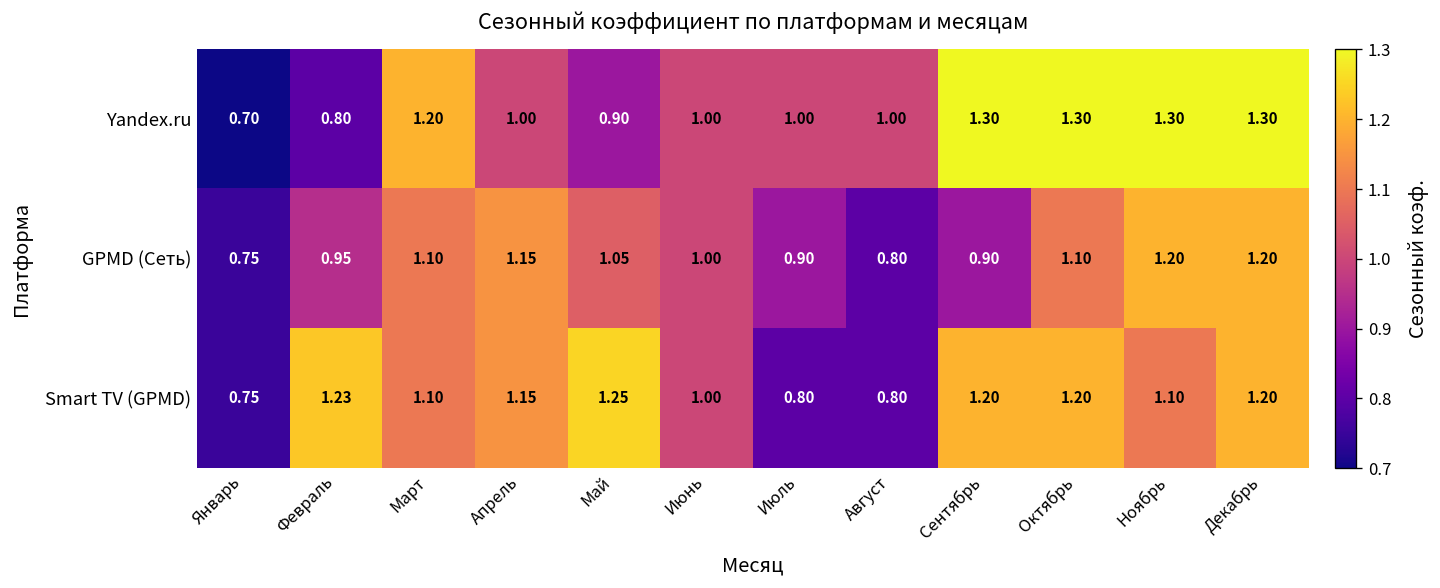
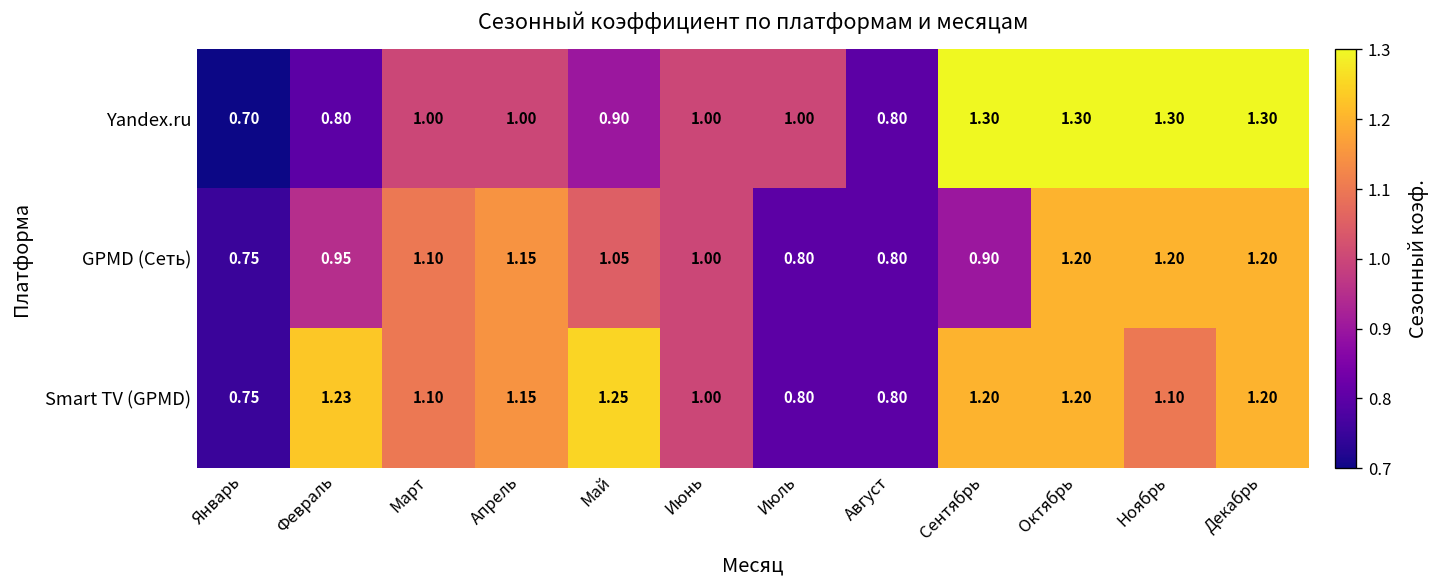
  {
    "Yandex.ru": {
      "Январь": 0.70,
      "Февраль": 0.80,
-     "Март": 1.20,
+     "Март": 1.00,
      "Апрель": 1.00,
      "Май": 0.90,
      "Июнь": 1.00,
      "Июль": 1.00,
-     "Август": 1.00,
+     "Август": 0.80,
      "Сентябрь": 1.30,
      "Октябрь": 1.30,
      "Ноябрь": 1.30,
      "Декабрь": 1.30
    },
    "GPMD (Сеть)": {
      "Январь": 0.75,
      "Февраль": 0.95,
      "Март": 1.10,
      "Апрель": 1.15,
      "Май": 1.05,
      "Июнь": 1.00,
-     "Июль": 0.90,
+     "Июль": 0.80,
      "Август": 0.80,
      "Сентябрь": 0.90,
-     "Октябрь": 1.10,
+     "Октябрь": 1.20,
      "Ноябрь": 1.20,
      "Декабрь": 1.20
    },
    "Smart TV (GPMD)": {
      "Январь": 0.75,
      "Февраль": 1.23,
      "Март": 1.10,
      "Апрель": 1.15,
      "Май": 1.25,
      "Июнь": 1.00,
      "Июль": 0.80,
      "Август": 0.80,
      "Сентябрь": 1.20,
      "Октябрь": 1.20,
      "Ноябрь": 1.10,
      "Декабрь": 1.20
    }
  }
